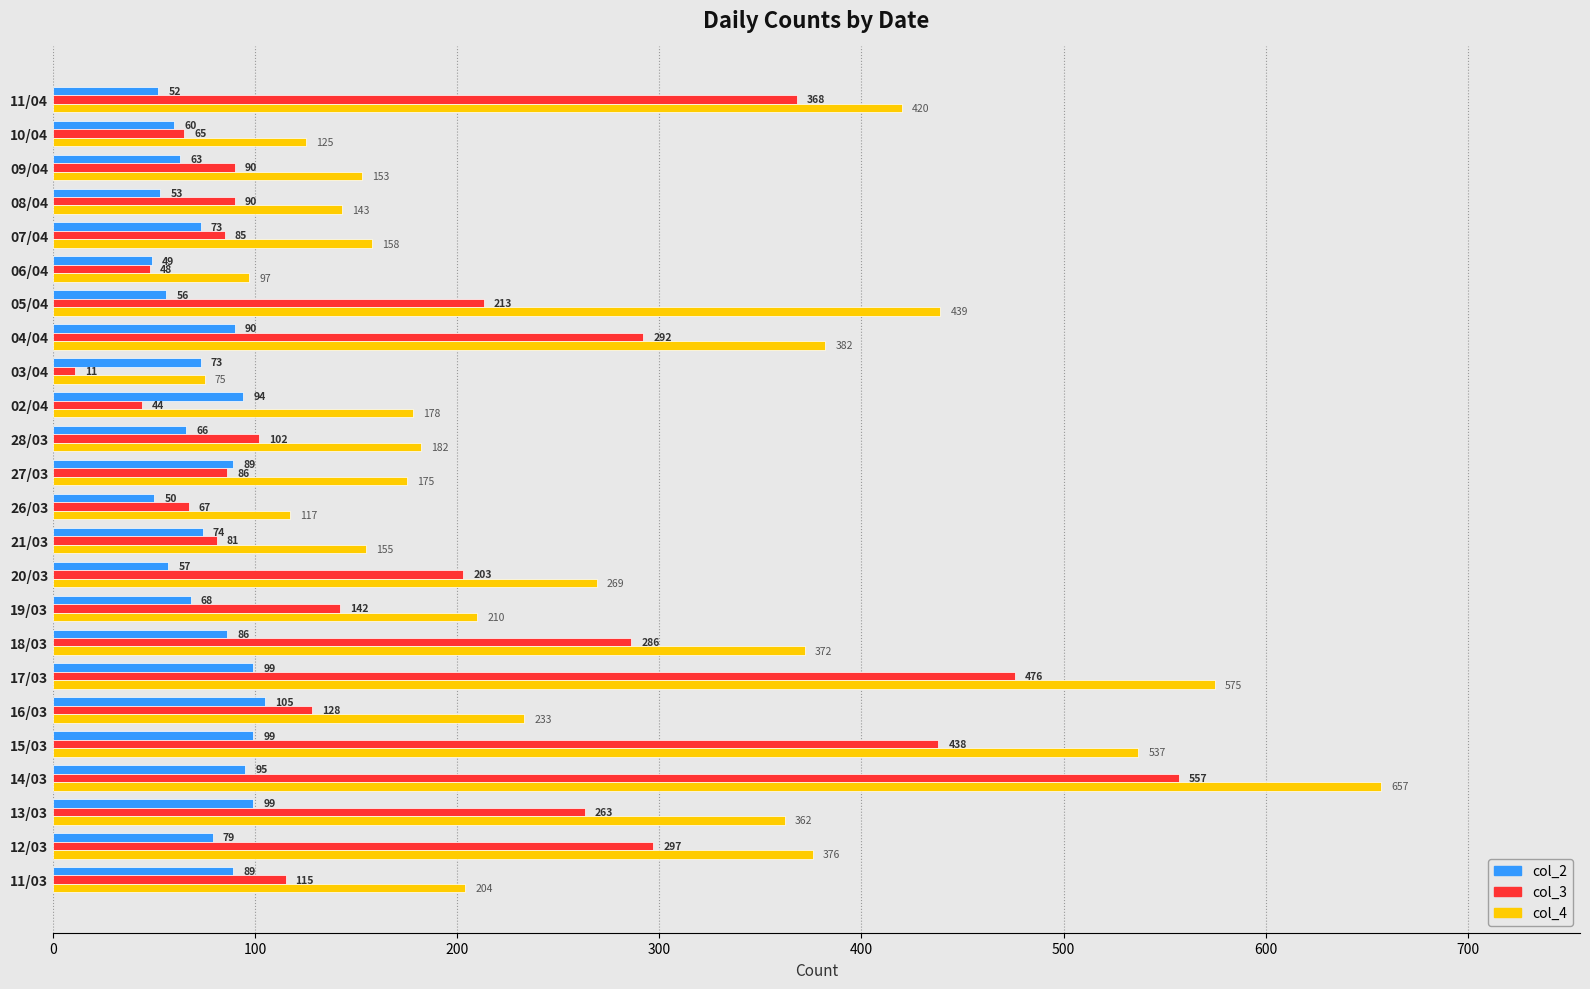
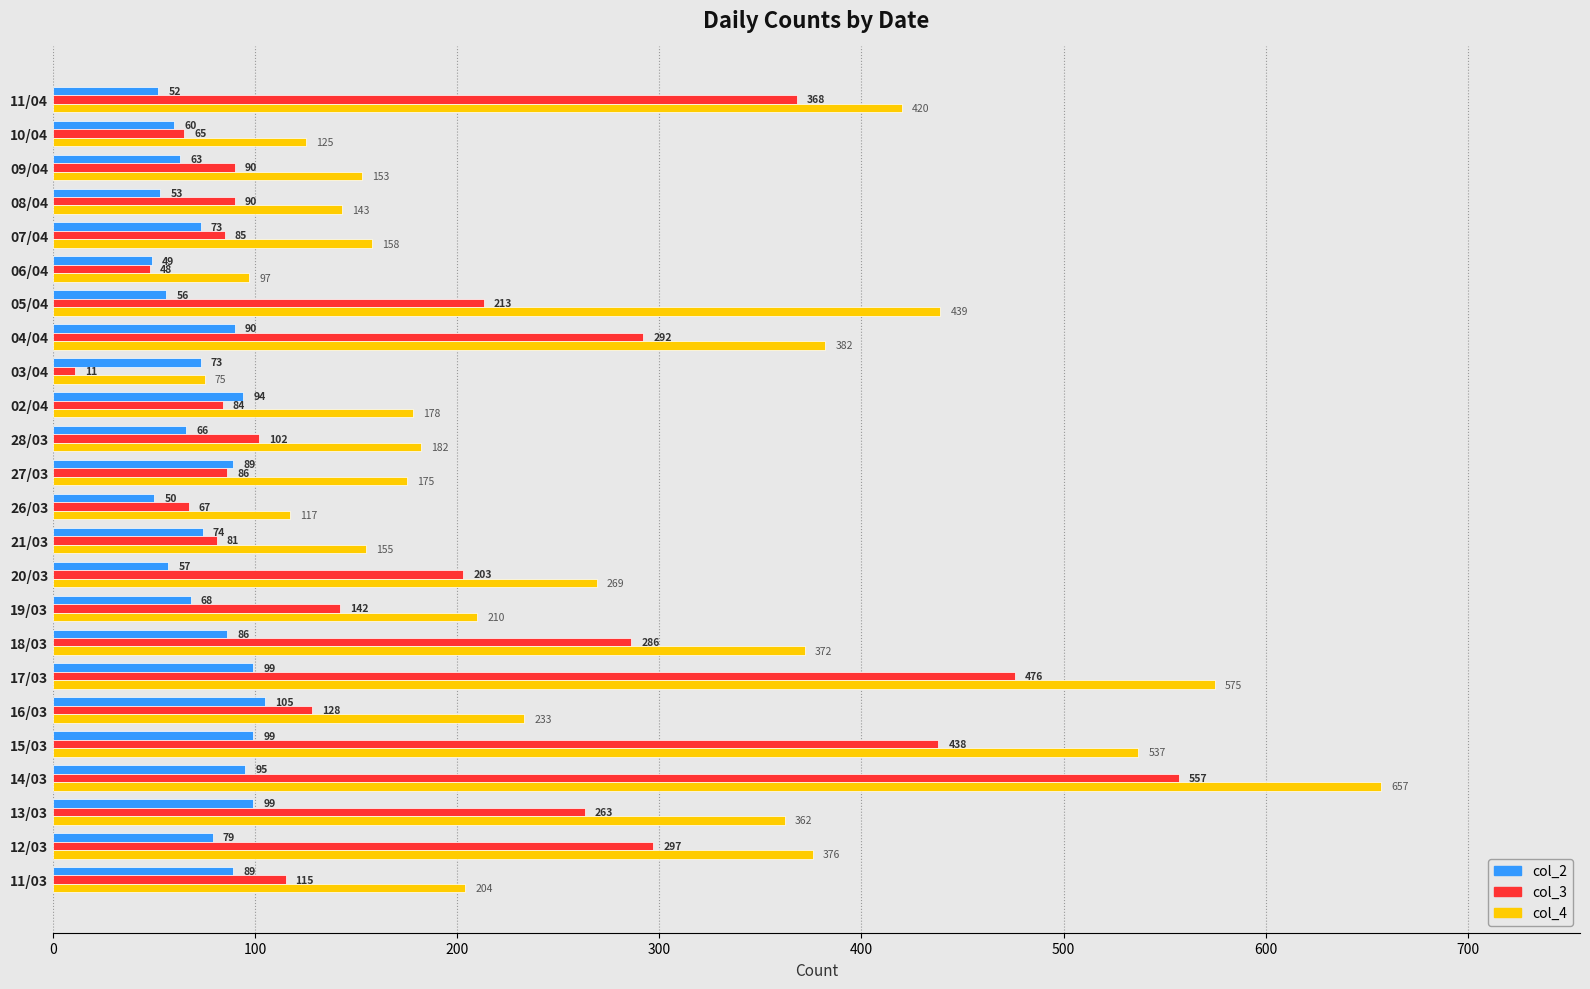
  {
    "col_2": {
      "11/04": 52,
      "10/04": 60,
      "09/04": 63,
      "08/04": 53,
      "07/04": 73,
      "06/04": 49,
      "05/04": 56,
      "04/04": 90,
      "03/04": 73,
      "02/04": 94,
      "28/03": 66,
      "27/03": 89,
      "26/03": 50,
      "21/03": 74,
      "20/03": 57,
      "19/03": 68,
      "18/03": 86,
      "17/03": 99,
      "16/03": 105,
      "15/03": 99,
      "14/03": 95,
      "13/03": 99,
      "12/03": 79,
      "11/03": 89
    },
    "col_3": {
      "11/04": 368,
      "10/04": 65,
      "09/04": 90,
      "08/04": 90,
      "07/04": 85,
      "06/04": 48,
      "05/04": 213,
      "04/04": 292,
      "03/04": 11,
-     "02/04": 44,
+     "02/04": 84,
      "28/03": 102,
      "27/03": 86,
      "26/03": 67,
      "21/03": 81,
      "20/03": 203,
      "19/03": 142,
      "18/03": 286,
      "17/03": 476,
      "16/03": 128,
      "15/03": 438,
      "14/03": 557,
      "13/03": 263,
      "12/03": 297,
      "11/03": 115
    },
    "col_4": {
      "11/04": 420,
      "10/04": 125,
      "09/04": 153,
      "08/04": 143,
      "07/04": 158,
      "06/04": 97,
      "05/04": 439,
      "04/04": 382,
      "03/04": 75,
      "02/04": 178,
      "28/03": 182,
      "27/03": 175,
      "26/03": 117,
      "21/03": 155,
      "20/03": 269,
      "19/03": 210,
      "18/03": 372,
      "17/03": 575,
      "16/03": 233,
      "15/03": 537,
      "14/03": 657,
      "13/03": 362,
      "12/03": 376,
      "11/03": 204
    }
  }
